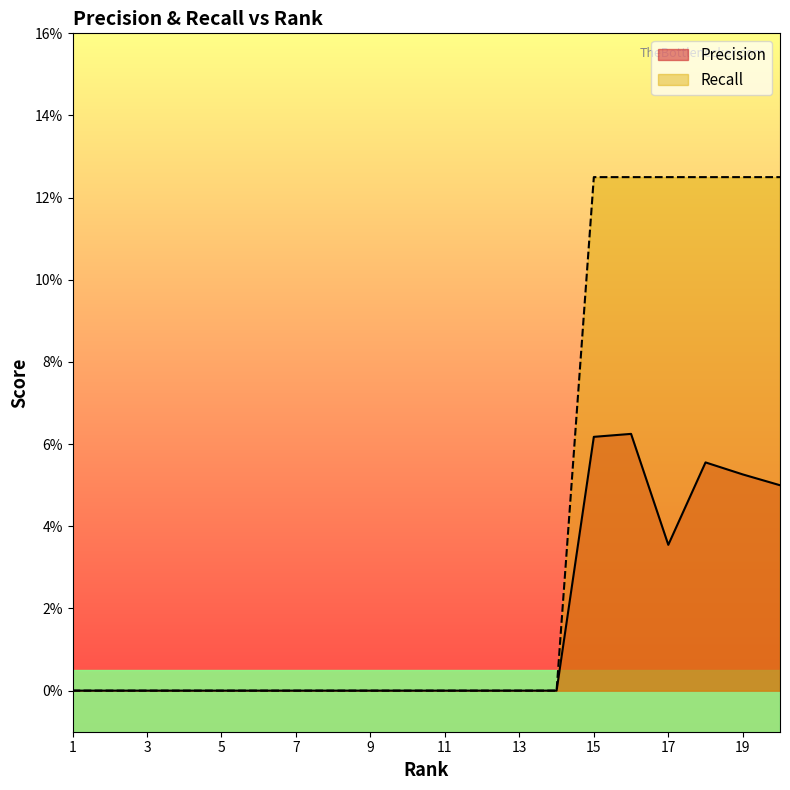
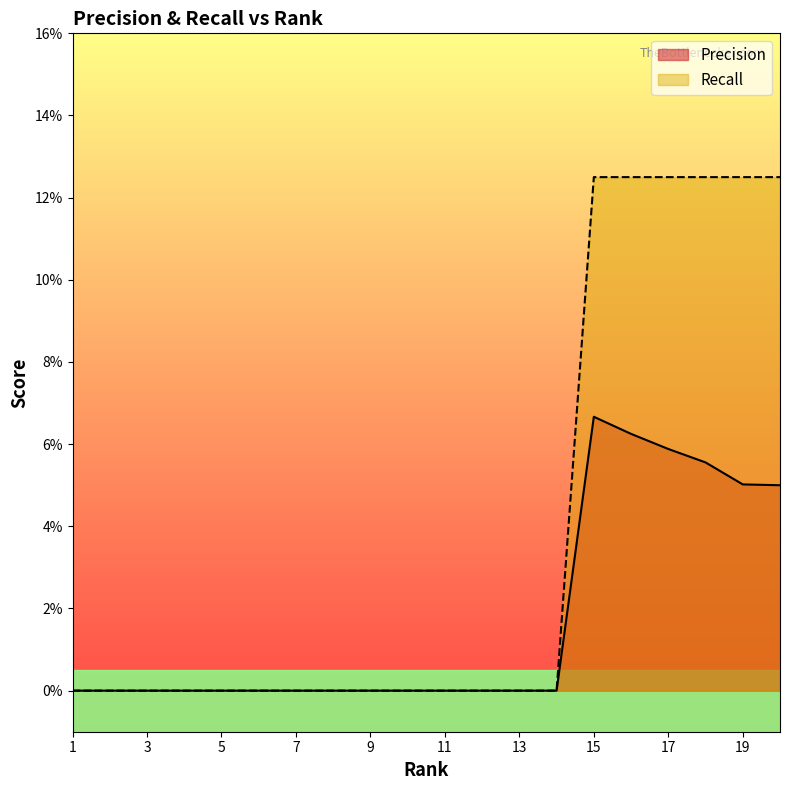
  {
    "Precision": {
-     "15": "6.2%",
-     "17": "3.5%",
-     "19": "5.3%"
+     "15": "6.7%",
+     "17": "5.9%",
+     "19": "5.0%"
    },
    "Recall": {
      "15": "12.5%",
      "17": "12.5%",
      "19": "12.5%"
    }
  }
